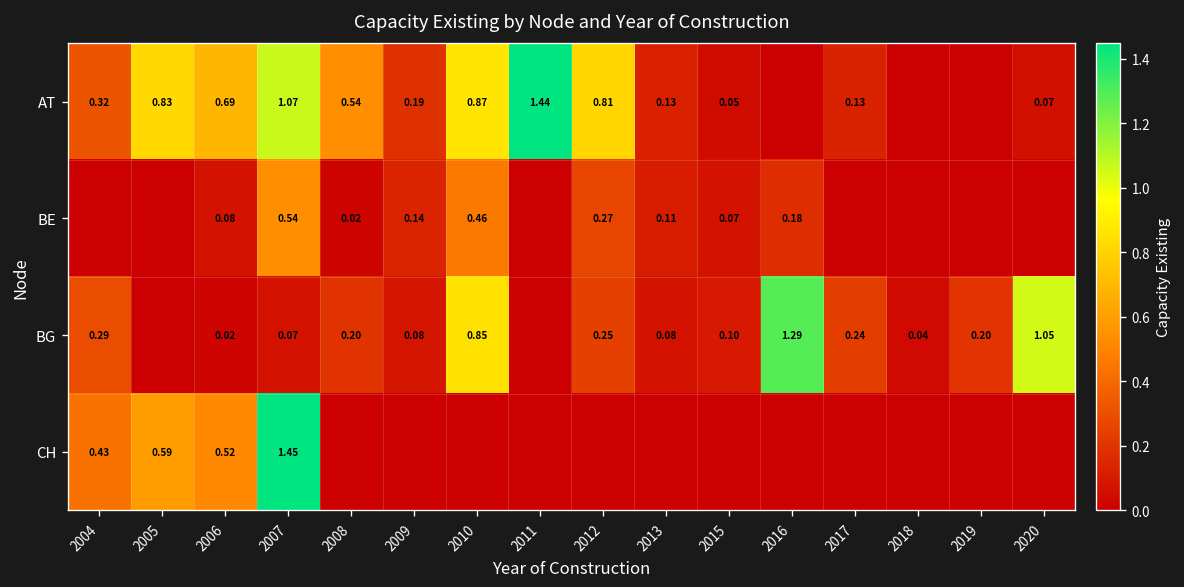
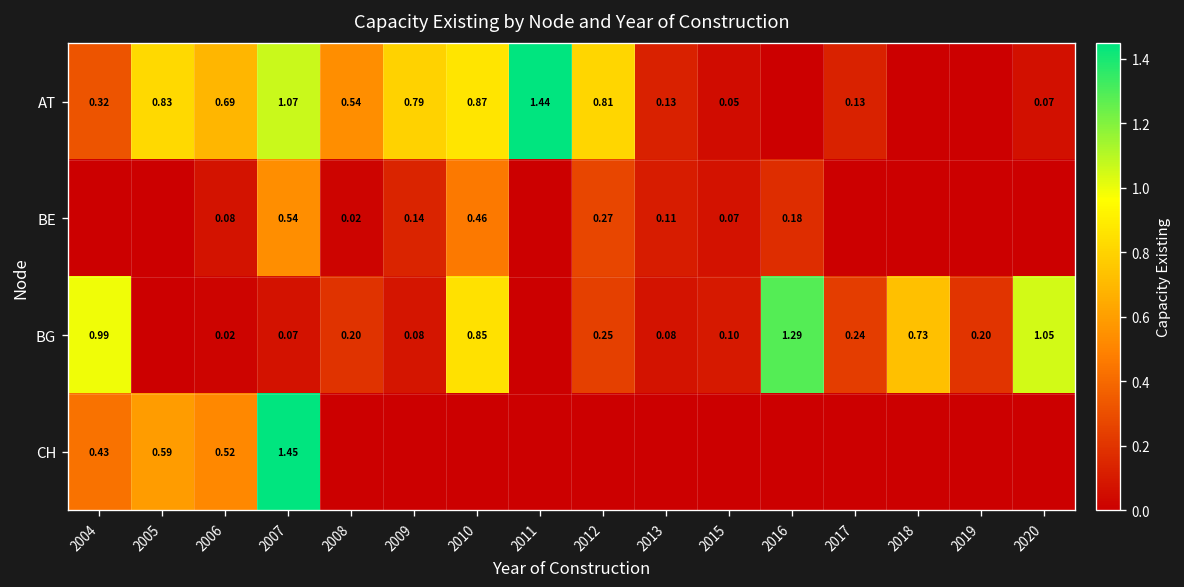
  {
    "AT": {
      "2004": 0.32,
      "2005": 0.83,
      "2006": 0.69,
      "2007": 1.07,
      "2008": 0.54,
-     "2009": 0.19,
+     "2009": 0.79,
      "2010": 0.87,
      "2011": 1.44,
      "2012": 0.81,
      "2013": 0.13,
      "2015": 0.05,
      "2017": 0.13,
      "2020": 0.07
    },
    "BE": {
      "2006": 0.08,
      "2007": 0.54,
      "2008": 0.02,
      "2009": 0.14,
      "2010": 0.46,
      "2012": 0.27,
      "2013": 0.11,
      "2015": 0.07,
      "2016": 0.18
    },
    "BG": {
-     "2004": 0.29,
+     "2004": 0.99,
      "2006": 0.02,
      "2007": 0.07,
      "2008": 0.20,
      "2009": 0.08,
      "2010": 0.85,
      "2012": 0.25,
      "2013": 0.08,
      "2015": 0.10,
      "2016": 1.29,
      "2017": 0.24,
-     "2018": 0.04,
+     "2018": 0.73,
      "2019": 0.20,
      "2020": 1.05
    },
    "CH": {
      "2004": 0.43,
      "2005": 0.59,
      "2006": 0.52,
      "2007": 1.45
    }
  }
